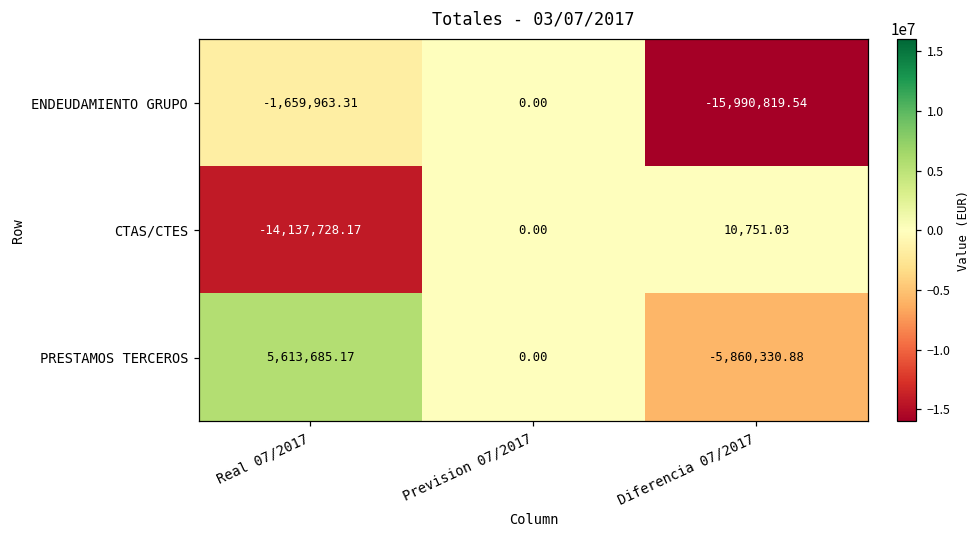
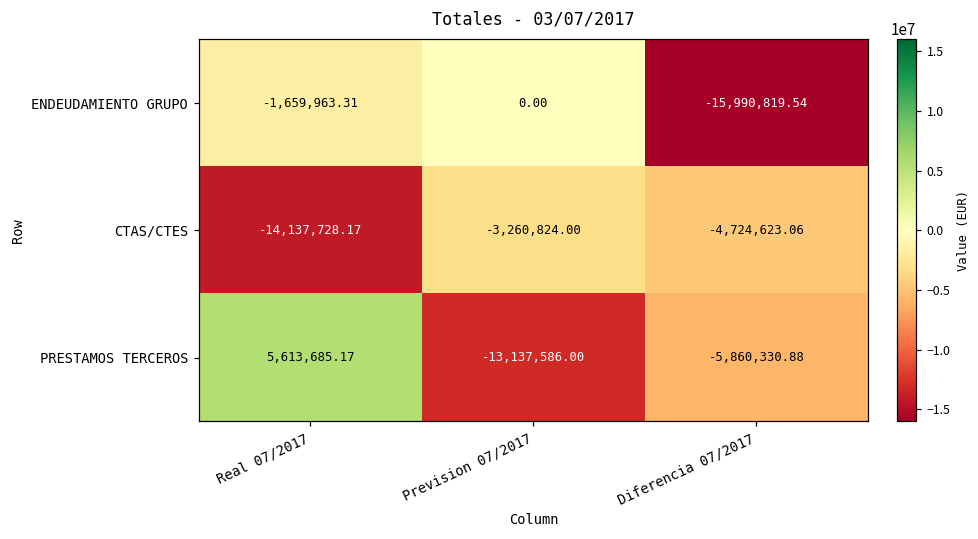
  {
    "ENDEUDAMIENTO GRUPO": {
      "Real 07/2017": "-1,659,963.31",
      "Prevision 07/2017": "0.00",
      "Diferencia 07/2017": "-15,990,819.54"
    },
    "CTAS/CTES": {
      "Real 07/2017": "-14,137,728.17",
-     "Prevision 07/2017": "0.00",
-     "Diferencia 07/2017": "10,751.03"
+     "Prevision 07/2017": "-3,260,824.00",
+     "Diferencia 07/2017": "-4,724,623.06"
    },
    "PRESTAMOS TERCEROS": {
      "Real 07/2017": "5,613,685.17",
-     "Prevision 07/2017": "0.00",
+     "Prevision 07/2017": "-13,137,586.00",
      "Diferencia 07/2017": "-5,860,330.88"
    }
  }
